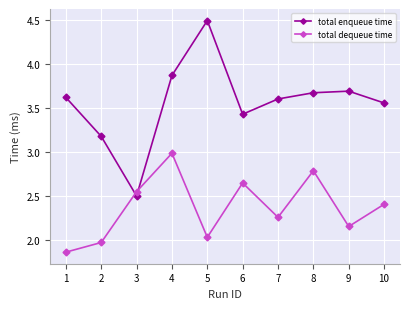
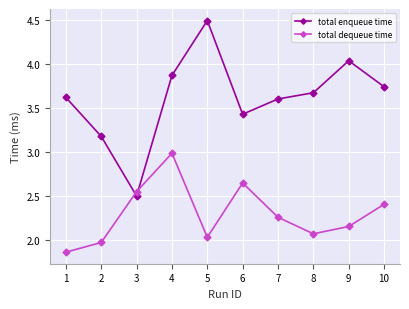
  {
    "total enqueue time": {
      "1": 3.6,
      "2": 3.2,
      "3": 2.5,
      "4": 3.9,
      "5": 4.5,
      "6": 3.4,
      "7": 3.6,
      "8": 3.7,
-     "9": 3.7,
-     "10": 3.6
+     "9": 4.0,
+     "10": 3.7
    },
    "total dequeue time": {
      "1": 1.9,
      "2": 2.0,
      "3": 2.6,
      "4": 3.0,
      "5": 2.0,
      "6": 2.7,
      "7": 2.3,
-     "8": 2.8,
+     "8": 2.1,
      "9": 2.2,
      "10": 2.4
    }
  }
